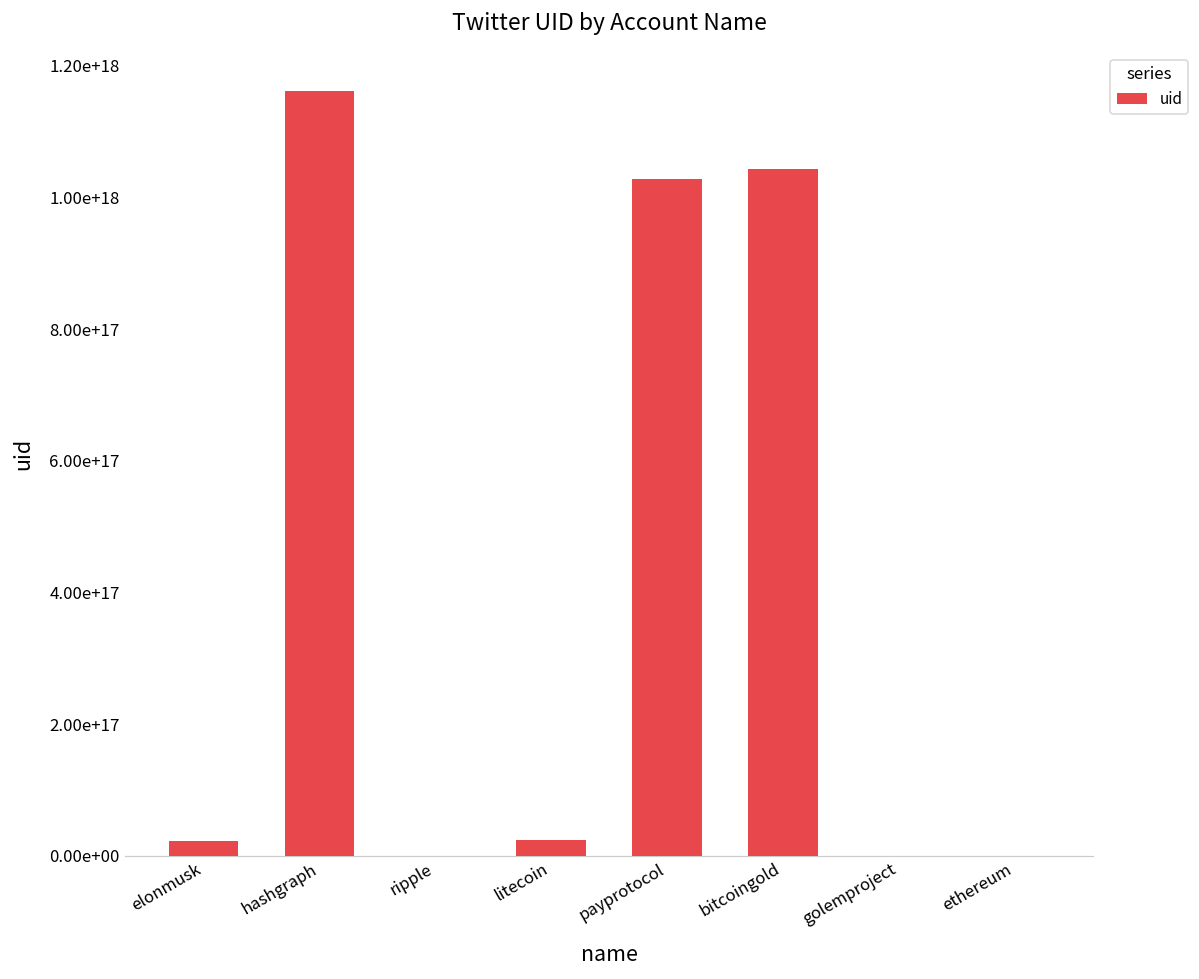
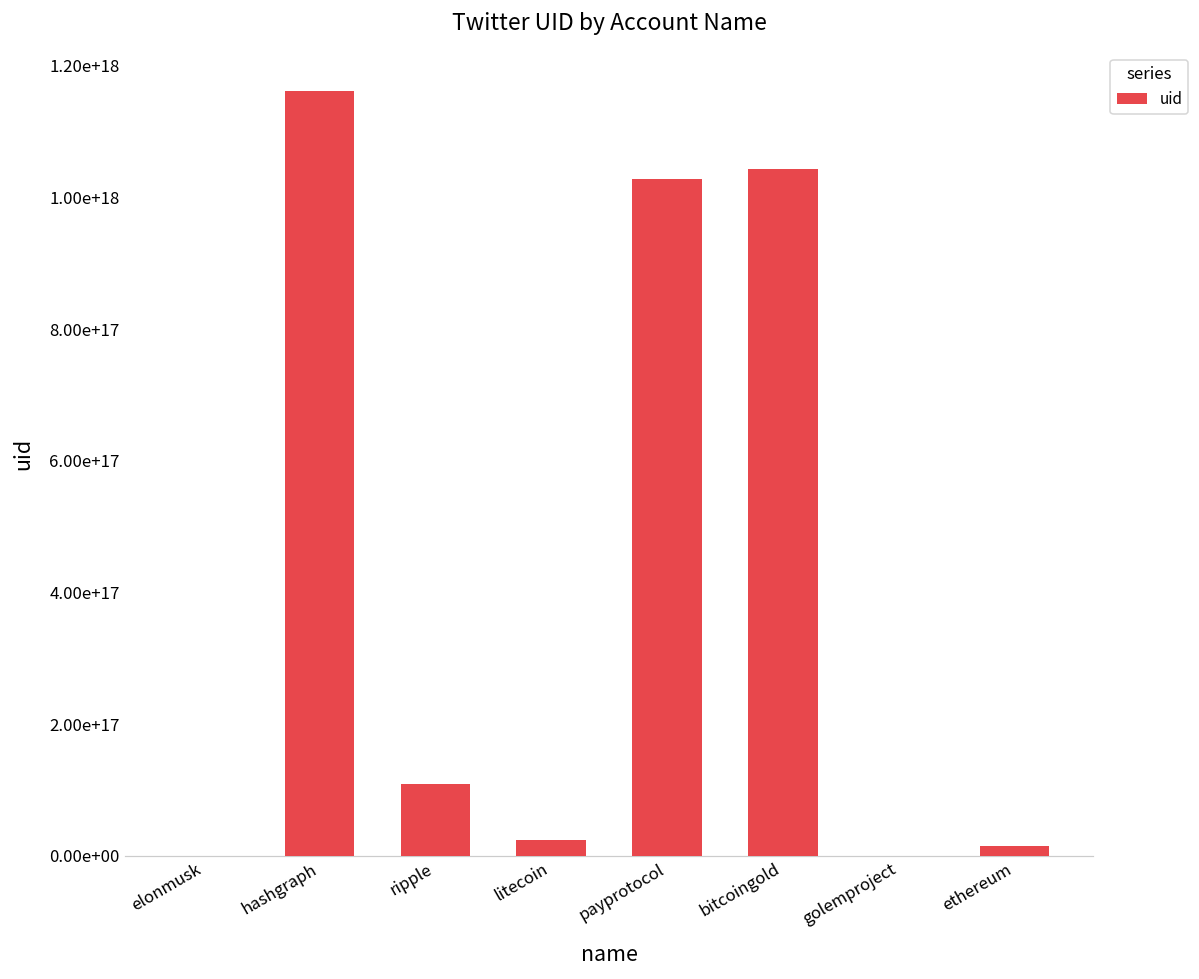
  {
-   "elonmusk": 20000000000000000,
+   "elonmusk": 0,
    "hashgraph": 1160000000000000000,
-   "ripple": 0,
+   "ripple": 110000000000000000,
    "litecoin": 20000000000000000,
    "payprotocol": 1030000000000000000,
    "bitcoingold": 1040000000000000000,
-   "ethereum": 0
+   "ethereum": 10000000000000000
  }
